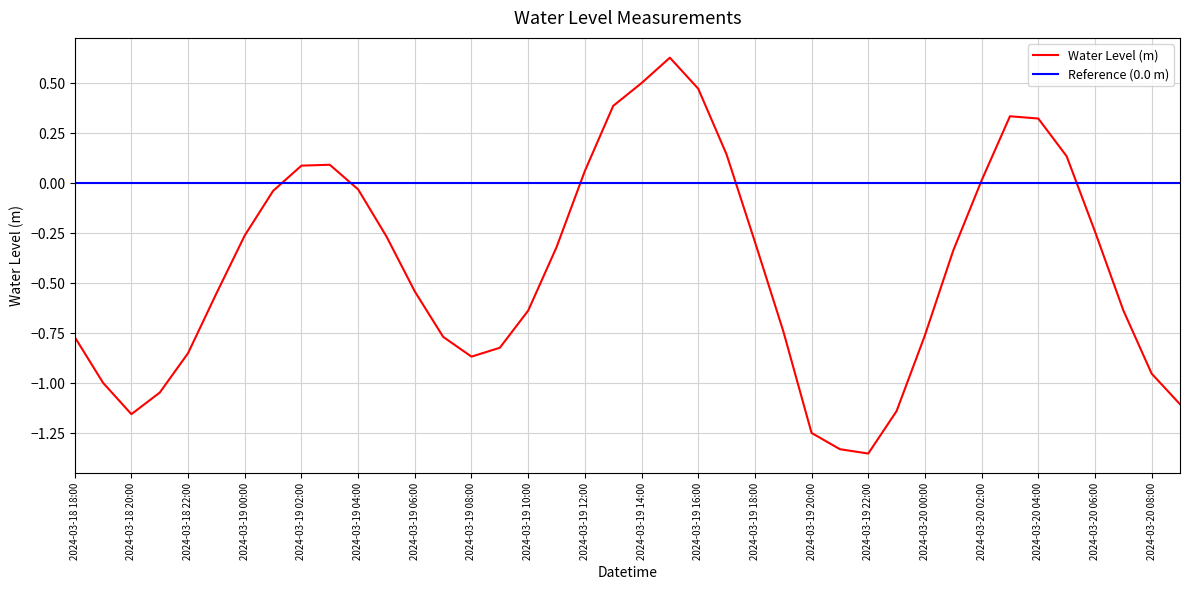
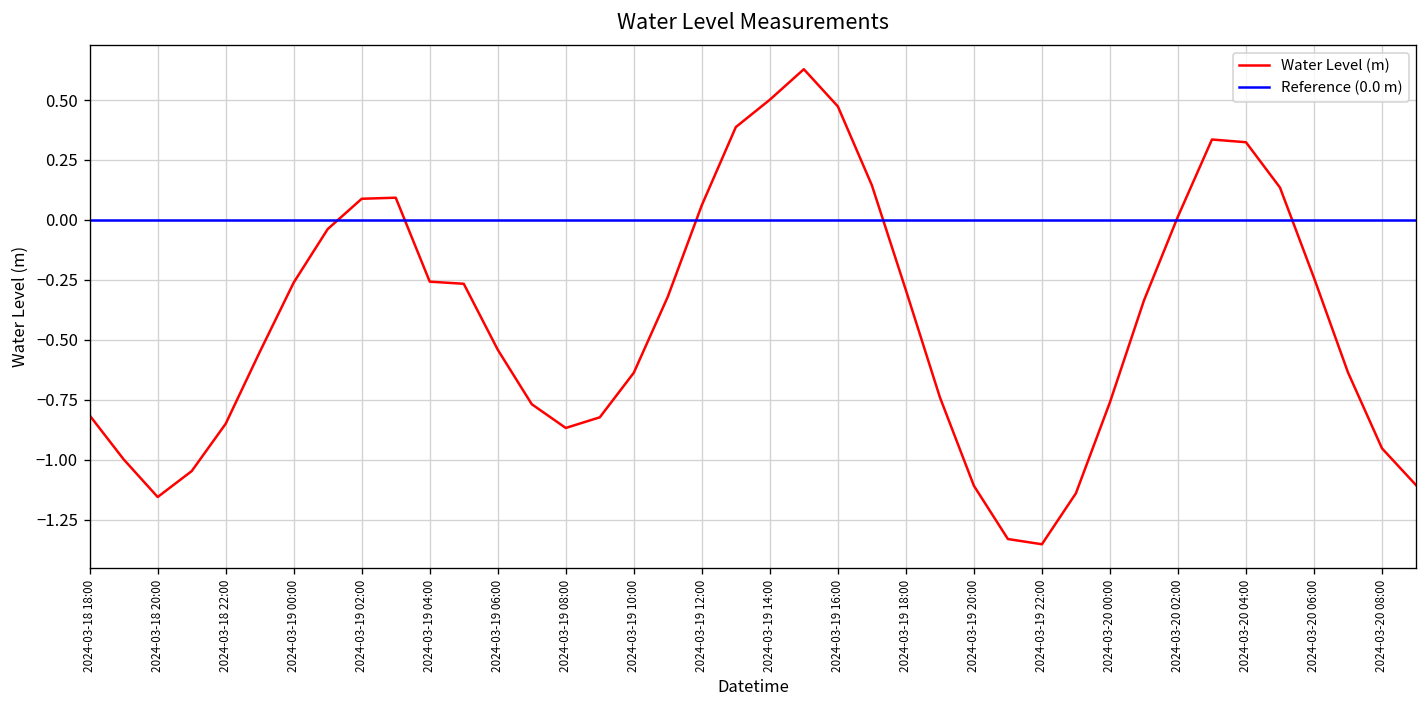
  {
-   "2024-03-18 18:00": -0.77,
+   "2024-03-18 18:00": -0.82,
    "2024-03-18 20:00": -1.16,
    "2024-03-18 22:00": -0.85,
    "2024-03-19 00:00": -0.26,
    "2024-03-19 02:00": 0.09,
-   "2024-03-19 04:00": -0.03,
+   "2024-03-19 04:00": -0.26,
    "2024-03-19 06:00": -0.54,
    "2024-03-19 08:00": -0.87,
    "2024-03-19 10:00": -0.64,
    "2024-03-19 12:00": 0.06,
    "2024-03-19 14:00": 0.50,
    "2024-03-19 16:00": 0.47,
    "2024-03-19 18:00": -0.29,
-   "2024-03-19 20:00": -1.25,
+   "2024-03-19 20:00": -1.11,
    "2024-03-19 22:00": -1.35,
    "2024-03-20 00:00": -0.76,
    "2024-03-20 02:00": 0.01,
    "2024-03-20 04:00": 0.32,
    "2024-03-20 06:00": -0.24,
    "2024-03-20 08:00": -0.95
  }
